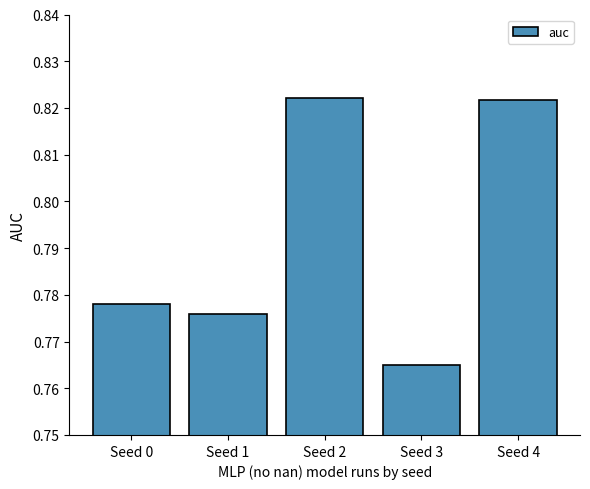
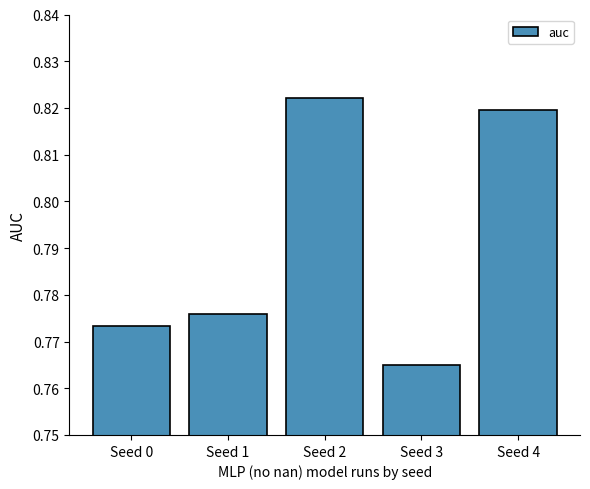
  {
-   "Seed 0": 0.778,
+   "Seed 0": 0.773,
    "Seed 1": 0.776,
    "Seed 2": 0.822,
    "Seed 3": 0.765,
-   "Seed 4": 0.822
+   "Seed 4": 0.820
  }
